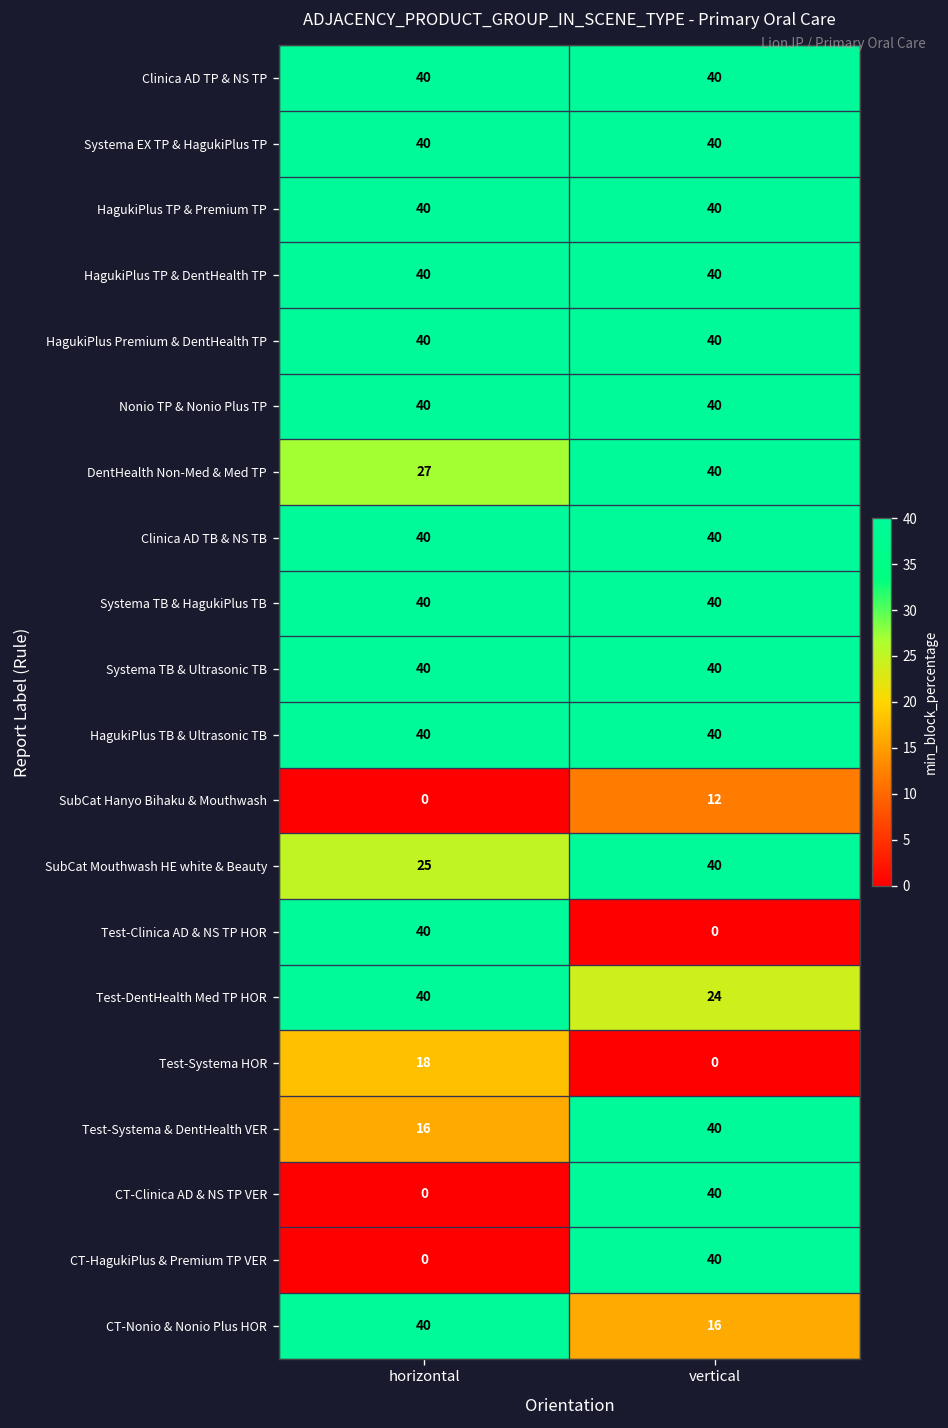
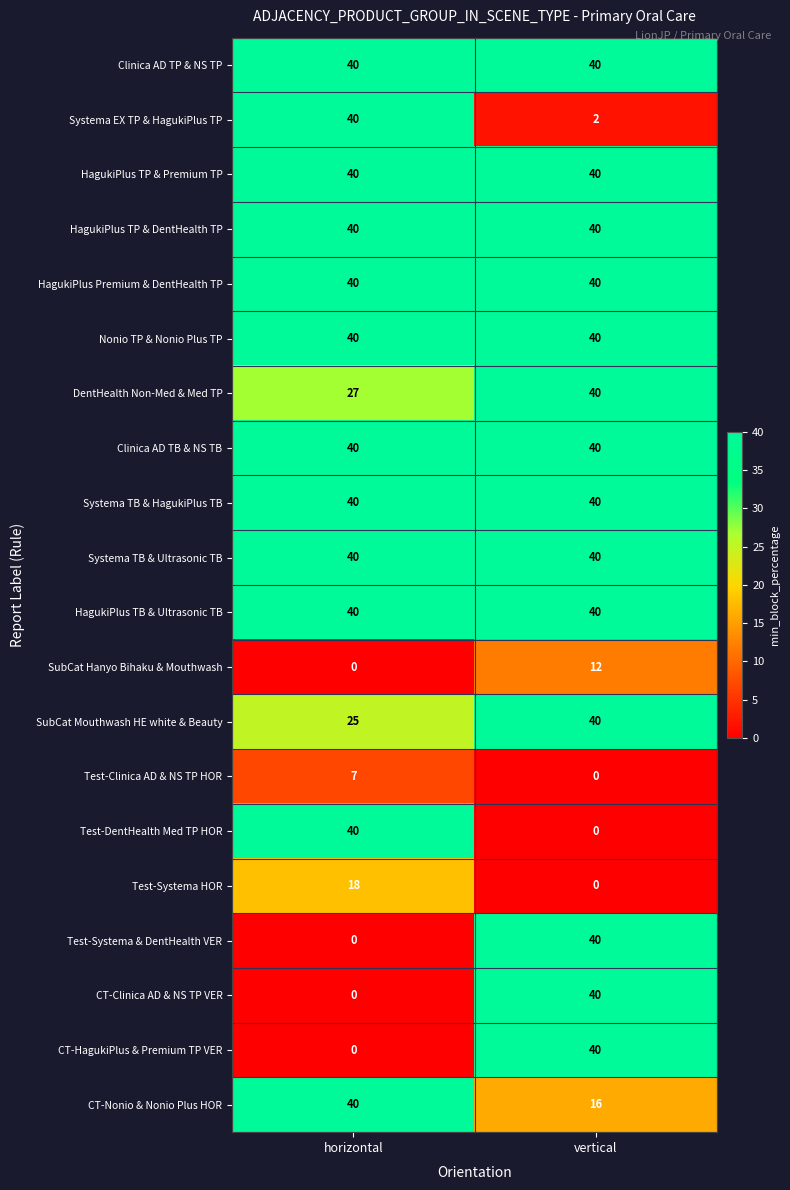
  {
    "Clinica AD TP & NS TP": {
      "horizontal": 40,
      "vertical": 40
    },
    "Systema EX TP & HagukiPlus TP": {
      "horizontal": 40,
-     "vertical": 40
+     "vertical": 2
    },
    "HagukiPlus TP & Premium TP": {
      "horizontal": 40,
      "vertical": 40
    },
    "HagukiPlus TP & DentHealth TP": {
      "horizontal": 40,
      "vertical": 40
    },
    "HagukiPlus Premium & DentHealth TP": {
      "horizontal": 40,
      "vertical": 40
    },
    "Nonio TP & Nonio Plus TP": {
      "horizontal": 40,
      "vertical": 40
    },
    "DentHealth Non-Med & Med TP": {
      "horizontal": 27,
      "vertical": 40
    },
    "Clinica AD TB & NS TB": {
      "horizontal": 40,
      "vertical": 40
    },
    "Systema TB & HagukiPlus TB": {
      "horizontal": 40,
      "vertical": 40
    },
    "Systema TB & Ultrasonic TB": {
      "horizontal": 40,
      "vertical": 40
    },
    "HagukiPlus TB & Ultrasonic TB": {
      "horizontal": 40,
      "vertical": 40
    },
    "SubCat Hanyo Bihaku & Mouthwash": {
      "horizontal": 0,
      "vertical": 12
    },
    "SubCat Mouthwash HE white & Beauty": {
      "horizontal": 25,
      "vertical": 40
    },
    "Test-Clinica AD & NS TP HOR": {
-     "horizontal": 40,
+     "horizontal": 7,
      "vertical": 0
    },
    "Test-DentHealth Med TP HOR": {
      "horizontal": 40,
-     "vertical": 24
+     "vertical": 0
    },
    "Test-Systema HOR": {
      "horizontal": 18,
      "vertical": 0
    },
    "Test-Systema & DentHealth VER": {
-     "horizontal": 16,
+     "horizontal": 0,
      "vertical": 40
    },
    "CT-Clinica AD & NS TP VER": {
      "horizontal": 0,
      "vertical": 40
    },
    "CT-HagukiPlus & Premium TP VER": {
      "horizontal": 0,
      "vertical": 40
    },
    "CT-Nonio & Nonio Plus HOR": {
      "horizontal": 40,
      "vertical": 16
    }
  }
